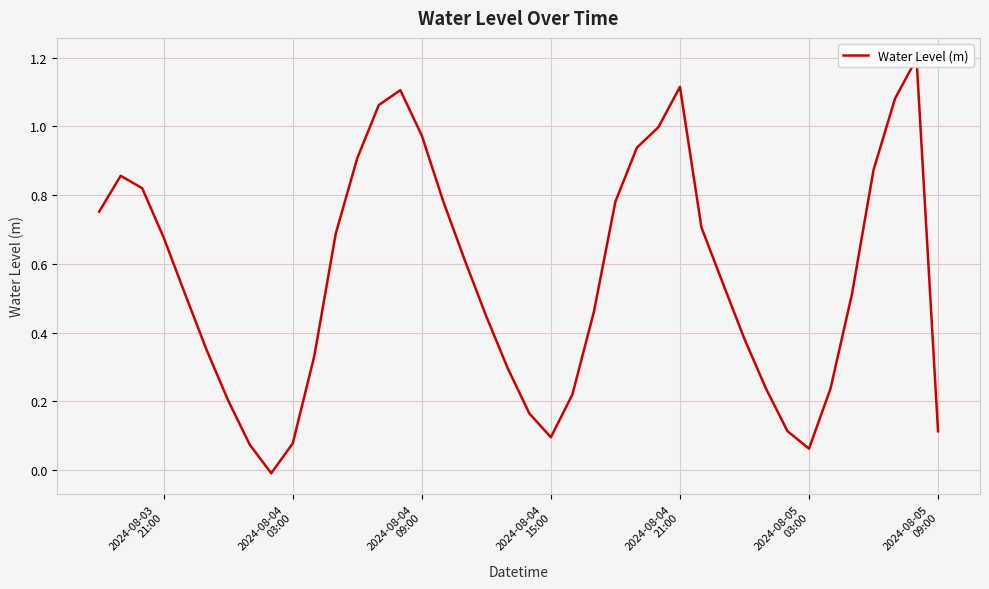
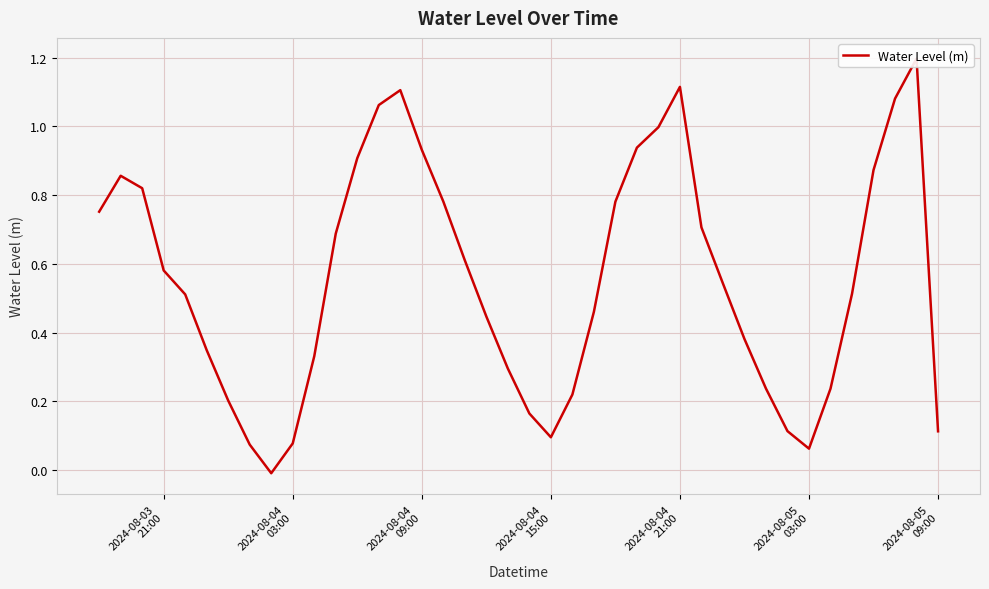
  {
-   "2024-08-03 21:00": 0.68,
+   "2024-08-03 21:00": 0.58,
    "2024-08-04 03:00": 0.08,
-   "2024-08-04 09:00": 0.97,
+   "2024-08-04 09:00": 0.93,
    "2024-08-04 15:00": 0.10,
    "2024-08-04 21:00": 1.11,
    "2024-08-05 03:00": 0.06,
    "2024-08-05 09:00": 0.11
  }
